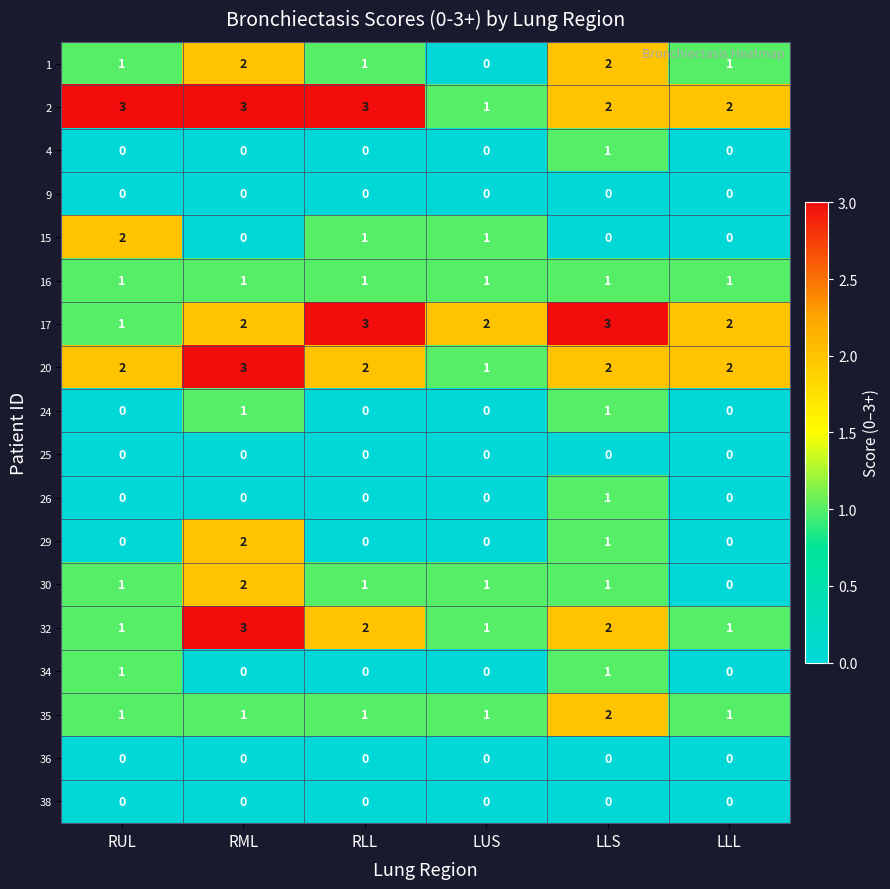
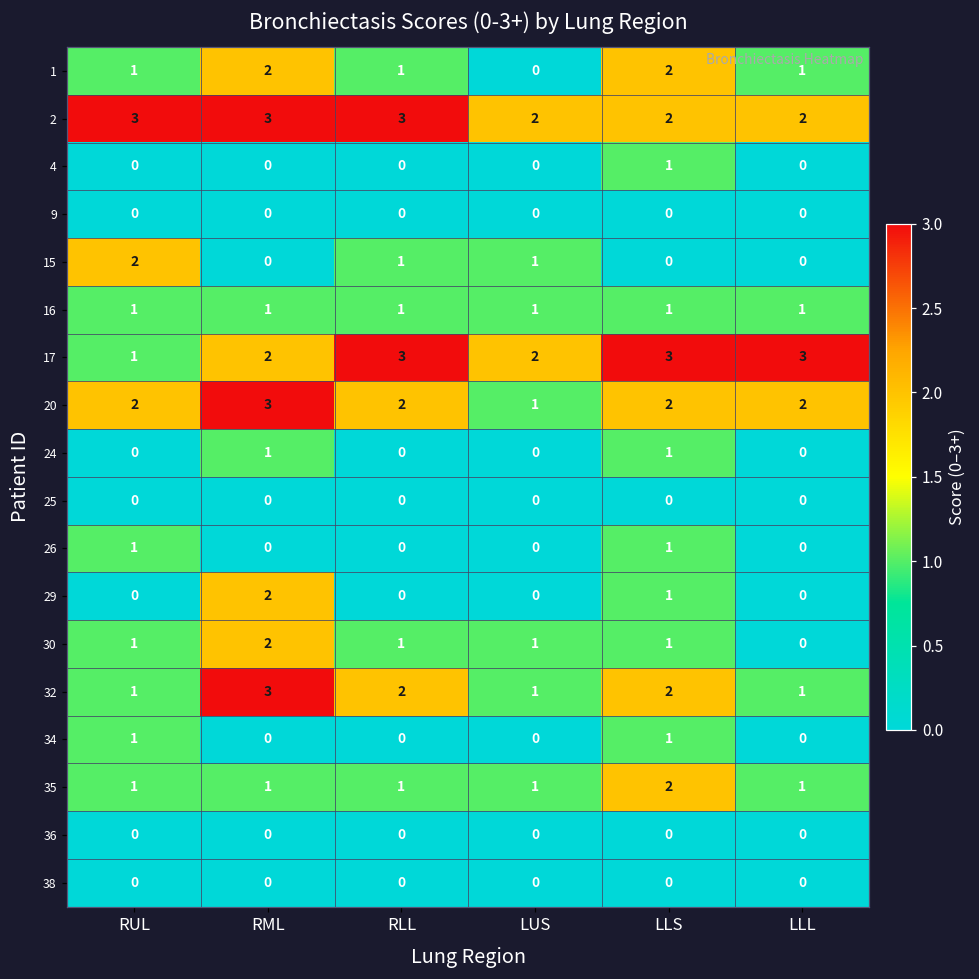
  {
    "1": {
      "RUL": 1,
      "RML": 2,
      "RLL": 1,
      "LUS": 0,
      "LLS": 2
    },
    "2": {
      "RUL": 3,
      "RML": 3,
      "RLL": 3,
-     "LUS": 1,
+     "LUS": 2,
      "LLS": 2,
      "LLL": 2
    },
    "4": {
      "RUL": 0,
      "RML": 0,
      "RLL": 0,
      "LUS": 0,
      "LLS": 1,
      "LLL": 0
    },
    "9": {
      "RUL": 0,
      "RML": 0,
      "RLL": 0,
      "LUS": 0,
      "LLS": 0,
      "LLL": 0
    },
    "15": {
      "RUL": 2,
      "RML": 0,
      "RLL": 1,
      "LUS": 1,
      "LLS": 0,
      "LLL": 0
    },
    "16": {
      "RUL": 1,
      "RML": 1,
      "RLL": 1,
      "LUS": 1,
      "LLS": 1,
      "LLL": 1
    },
    "17": {
      "RUL": 1,
      "RML": 2,
      "RLL": 3,
      "LUS": 2,
      "LLS": 3,
-     "LLL": 2
+     "LLL": 3
    },
    "20": {
      "RUL": 2,
      "RML": 3,
      "RLL": 2,
      "LUS": 1,
      "LLS": 2,
      "LLL": 2
    },
    "24": {
      "RUL": 0,
      "RML": 1,
      "RLL": 0,
      "LUS": 0,
      "LLS": 1,
      "LLL": 0
    },
    "25": {
      "RUL": 0,
      "RML": 0,
      "RLL": 0,
      "LUS": 0,
      "LLS": 0,
      "LLL": 0
    },
    "26": {
-     "RUL": 0,
+     "RUL": 1,
      "RML": 0,
      "RLL": 0,
      "LUS": 0,
      "LLS": 1,
      "LLL": 0
    },
    "29": {
      "RUL": 0,
      "RML": 2,
      "RLL": 0,
      "LUS": 0,
      "LLS": 1,
      "LLL": 0
    },
    "30": {
      "RUL": 1,
      "RML": 2,
      "RLL": 1,
      "LUS": 1,
      "LLS": 1,
      "LLL": 0
    },
    "32": {
      "RUL": 1,
      "RML": 3,
      "RLL": 2,
      "LUS": 1,
      "LLS": 2,
      "LLL": 1
    },
    "34": {
      "RUL": 1,
      "RML": 0,
      "RLL": 0,
      "LUS": 0,
      "LLS": 1,
      "LLL": 0
    },
    "35": {
      "RUL": 1,
      "RML": 1,
      "RLL": 1,
      "LUS": 1,
      "LLS": 2,
      "LLL": 1
    },
    "36": {
      "RUL": 0,
      "RML": 0,
      "RLL": 0,
      "LUS": 0,
      "LLS": 0,
      "LLL": 0
    },
    "38": {
      "RUL": 0,
      "RML": 0,
      "RLL": 0,
      "LUS": 0,
      "LLS": 0,
      "LLL": 0
    }
  }
